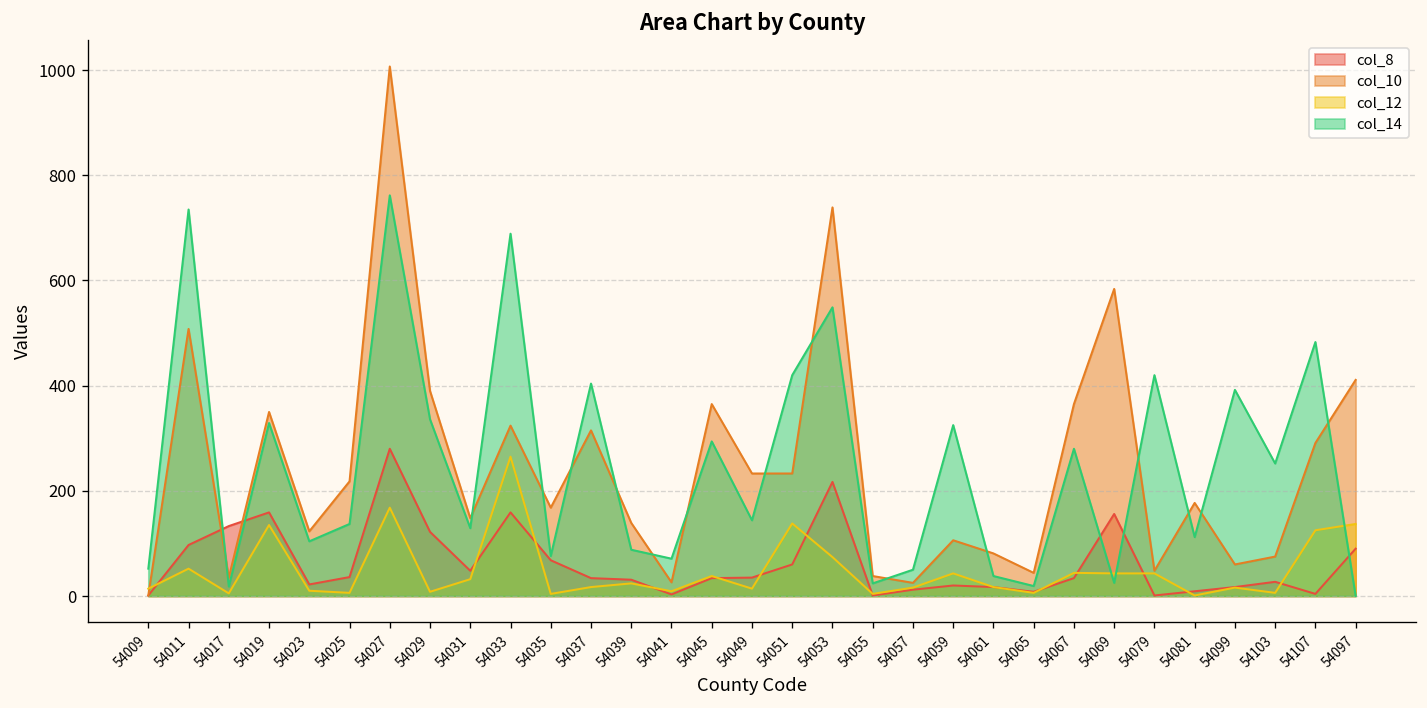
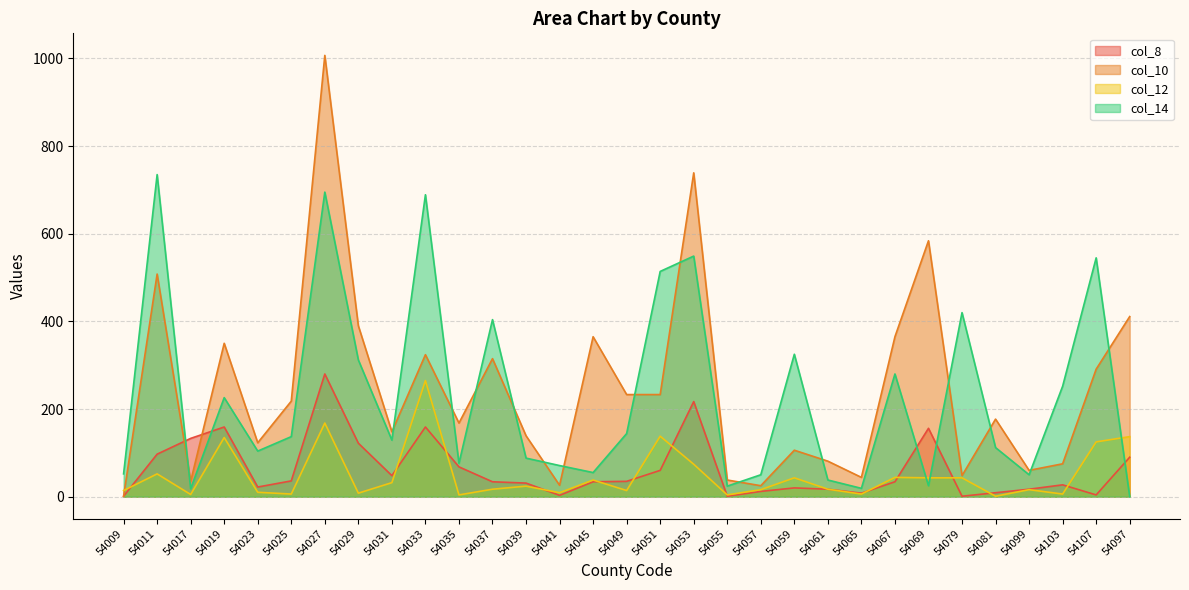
  {
    "col_14": {
      "54009": 50,
      "54011": 740,
      "54017": 20,
-     "54019": 330,
+     "54019": 230,
      "54023": 100,
      "54025": 140,
-     "54027": 760,
-     "54029": 340,
+     "54027": 700,
+     "54029": 310,
      "54031": 130,
      "54033": 690,
      "54035": 80,
      "54037": 400,
      "54039": 90,
      "54041": 70,
-     "54045": 290,
+     "54045": 60,
      "54049": 140,
-     "54051": 420,
+     "54051": 510,
      "54053": 550,
      "54055": 20,
      "54057": 50,
      "54059": 330,
      "54061": 40,
      "54065": 20,
      "54067": 280,
      "54069": 30,
      "54079": 420,
      "54081": 110,
-     "54099": 390,
+     "54099": 50,
      "54103": 250,
-     "54107": 480,
+     "54107": 550,
      "54097": 0
    }
  }
